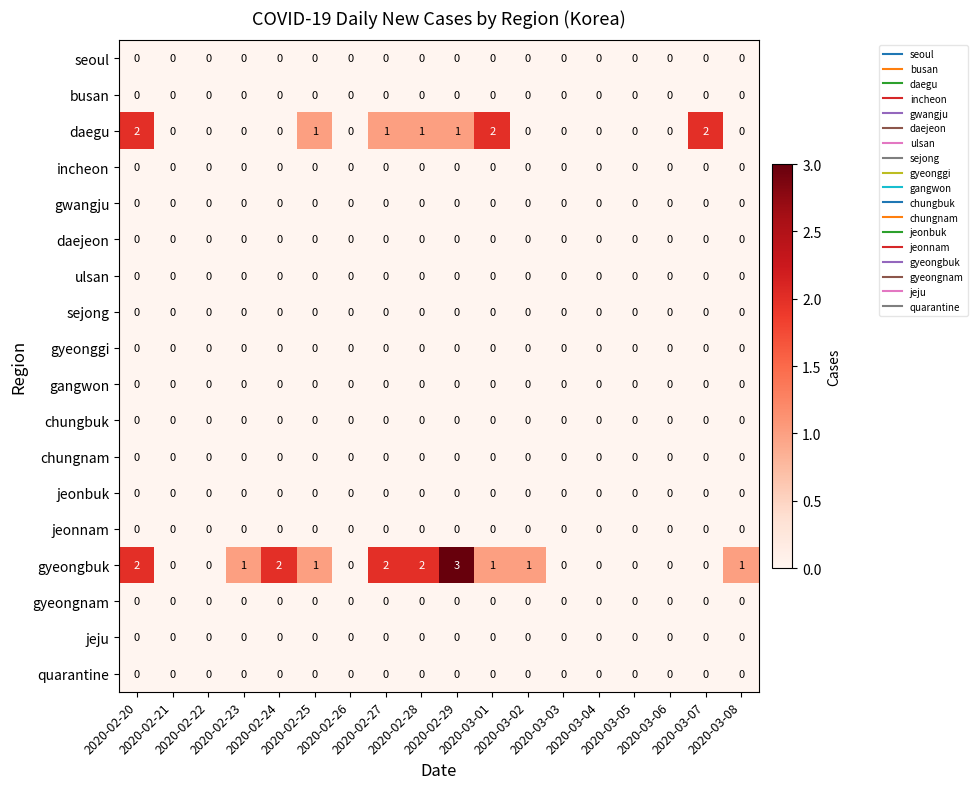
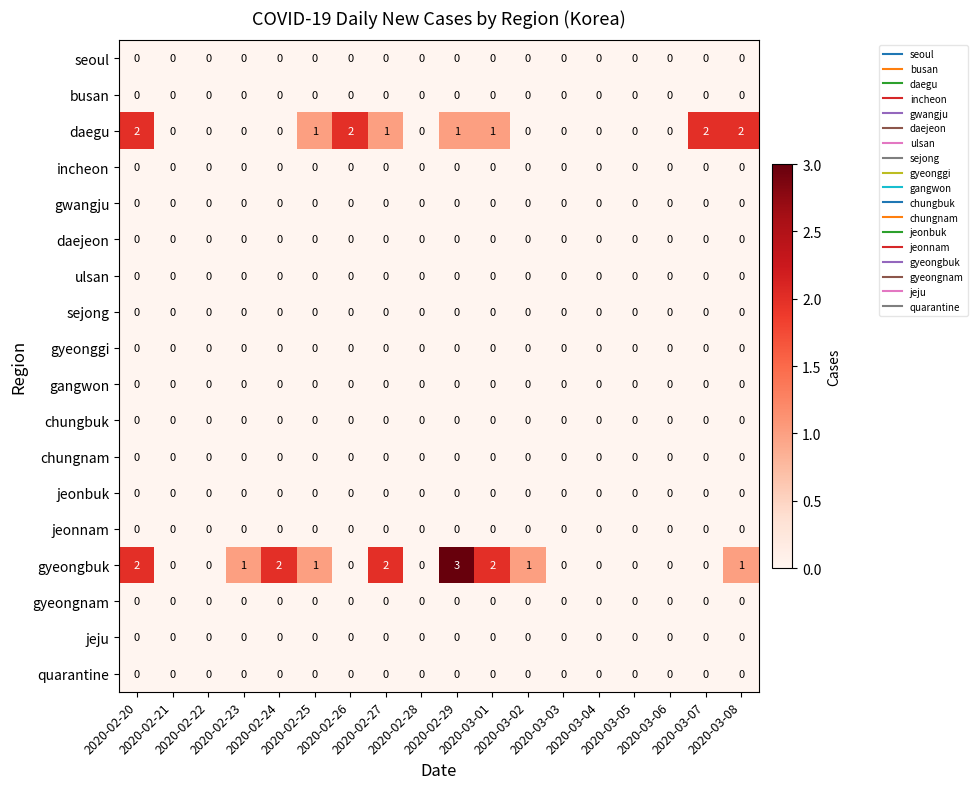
  {
    "daegu": {
      "2020-02-20": 2,
      "2020-02-21": 0,
      "2020-02-22": 0,
      "2020-02-23": 0,
      "2020-02-24": 0,
      "2020-02-25": 1,
-     "2020-02-26": 0,
+     "2020-02-26": 2,
      "2020-02-27": 1,
-     "2020-02-28": 1,
+     "2020-02-28": 0,
      "2020-02-29": 1,
-     "2020-03-01": 2,
+     "2020-03-01": 1,
      "2020-03-02": 0,
      "2020-03-03": 0,
      "2020-03-04": 0,
      "2020-03-05": 0,
      "2020-03-06": 0,
      "2020-03-07": 2,
-     "2020-03-08": 0
+     "2020-03-08": 2
    },
    "gyeongbuk": {
      "2020-02-20": 2,
      "2020-02-21": 0,
      "2020-02-22": 0,
      "2020-02-23": 1,
      "2020-02-24": 2,
      "2020-02-25": 1,
      "2020-02-26": 0,
      "2020-02-27": 2,
-     "2020-02-28": 2,
+     "2020-02-28": 0,
      "2020-02-29": 3,
-     "2020-03-01": 1,
+     "2020-03-01": 2,
      "2020-03-02": 1,
      "2020-03-03": 0,
      "2020-03-04": 0,
      "2020-03-05": 0,
      "2020-03-06": 0,
      "2020-03-07": 0,
      "2020-03-08": 1
    }
  }
